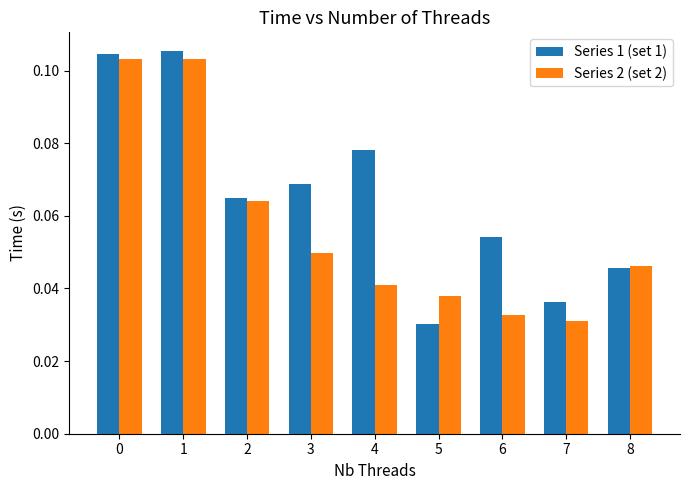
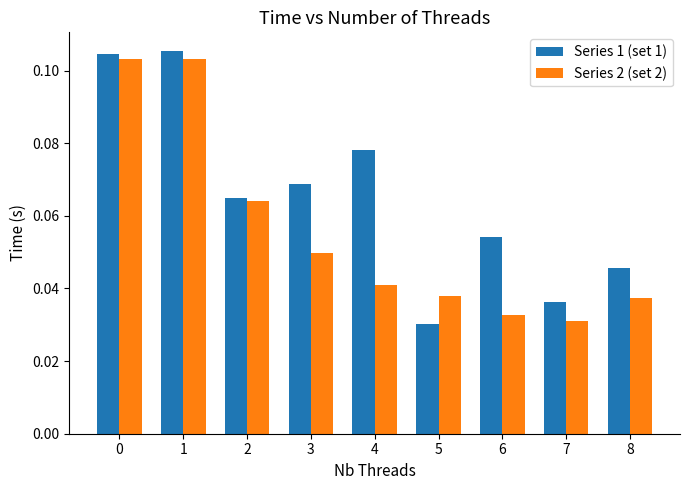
  {
    "Series 1 (set 1)": {
      "0": 0.105,
      "1": 0.105,
      "2": 0.065,
      "3": 0.069,
      "4": 0.078,
      "5": 0.030,
      "6": 0.054,
      "7": 0.036,
      "8": 0.046
    },
    "Series 2 (set 2)": {
      "0": 0.103,
      "1": 0.103,
      "2": 0.064,
      "3": 0.050,
      "4": 0.041,
      "5": 0.038,
      "6": 0.033,
      "7": 0.031,
-     "8": 0.046
+     "8": 0.037
    }
  }
